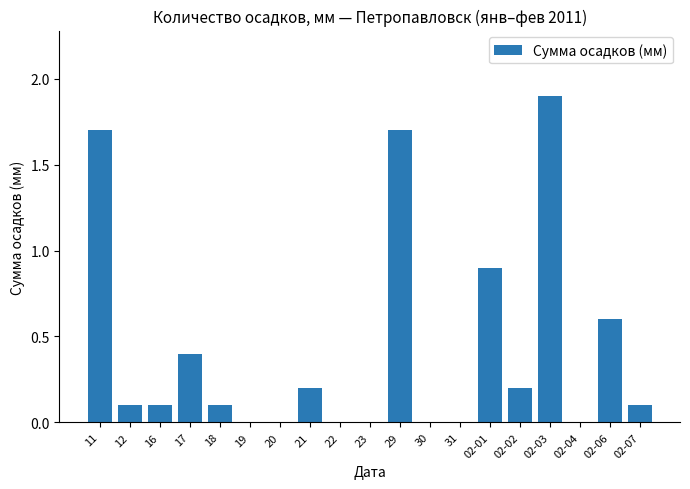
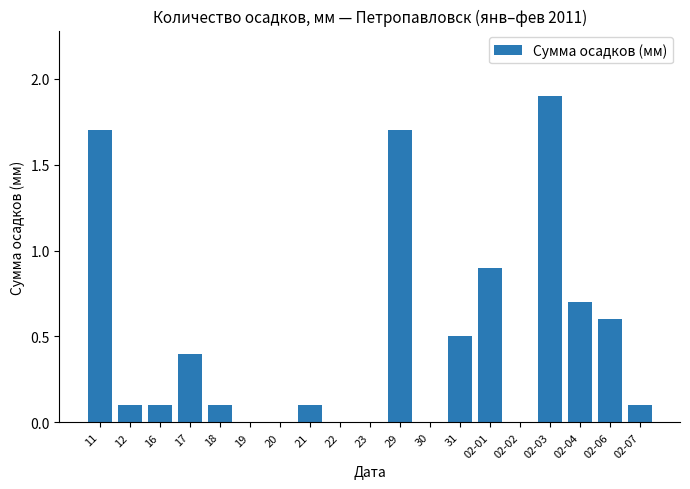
  {
    "11": 1.7,
    "12": 0.1,
    "16": 0.1,
    "17": 0.4,
    "18": 0.1,
    "19": 0.0,
    "20": 0.0,
-   "21": 0.2,
+   "21": 0.1,
    "22": 0.0,
    "23": 0.0,
    "29": 1.7,
    "30": 0.0,
-   "31": 0.0,
+   "31": 0.5,
    "02-01": 0.9,
-   "02-02": 0.2,
+   "02-02": 0.0,
    "02-03": 1.9,
-   "02-04": 0.0,
+   "02-04": 0.7,
    "02-06": 0.6,
    "02-07": 0.1
  }
